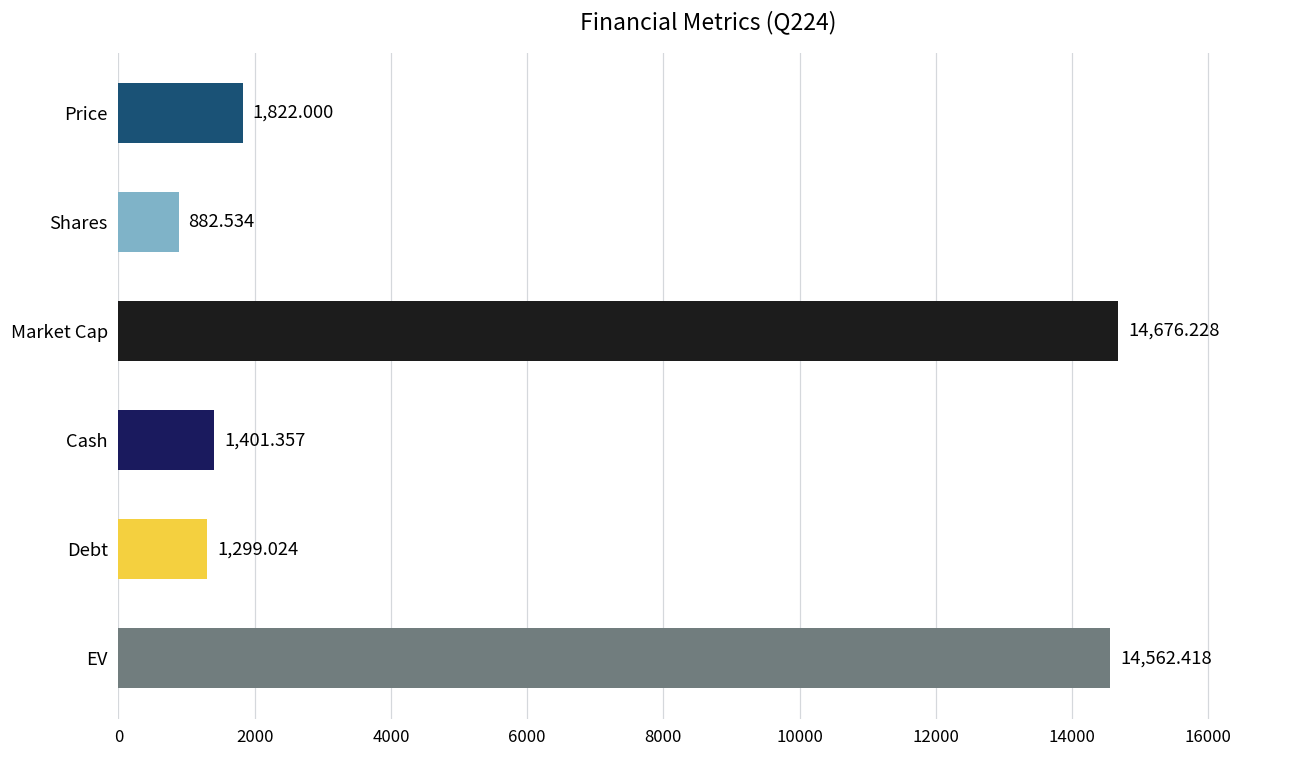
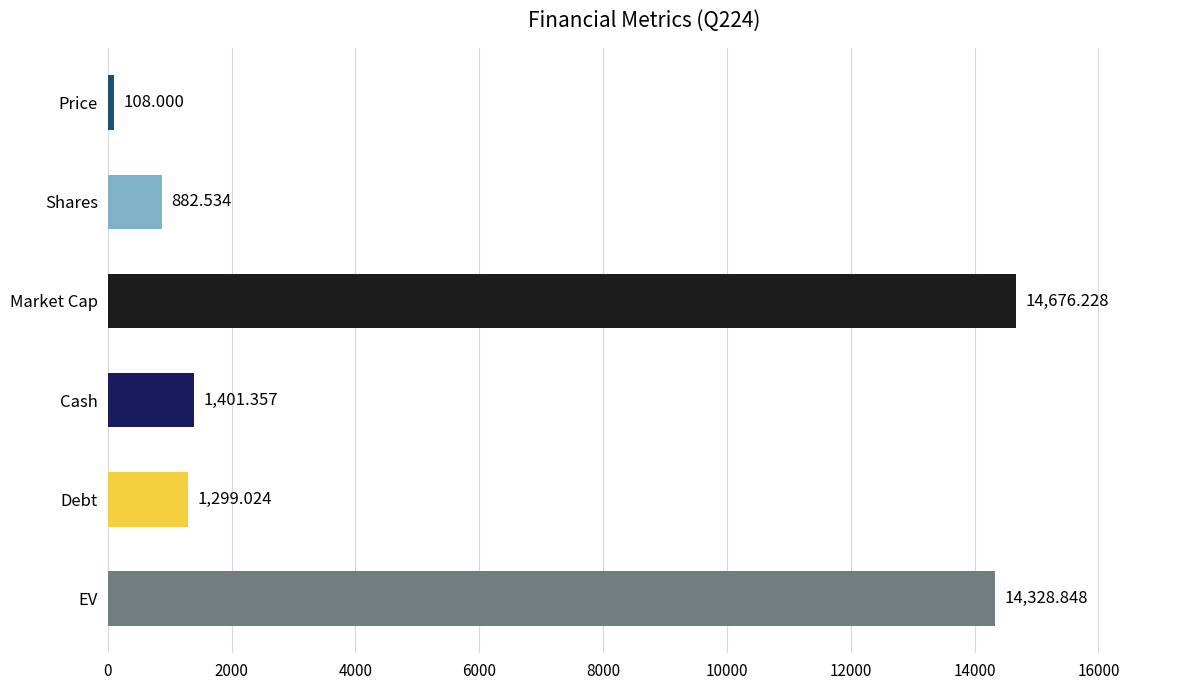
  {
-   "Price": "1,822.000",
+   "Price": "108.000",
    "Shares": "882.534",
    "Market Cap": "14,676.228",
    "Cash": "1,401.357",
    "Debt": "1,299.024",
-   "EV": "14,562.418"
+   "EV": "14,328.848"
  }
